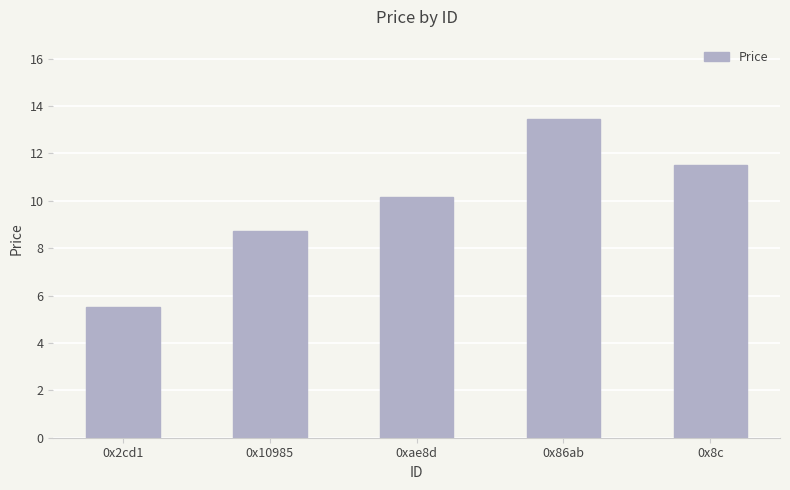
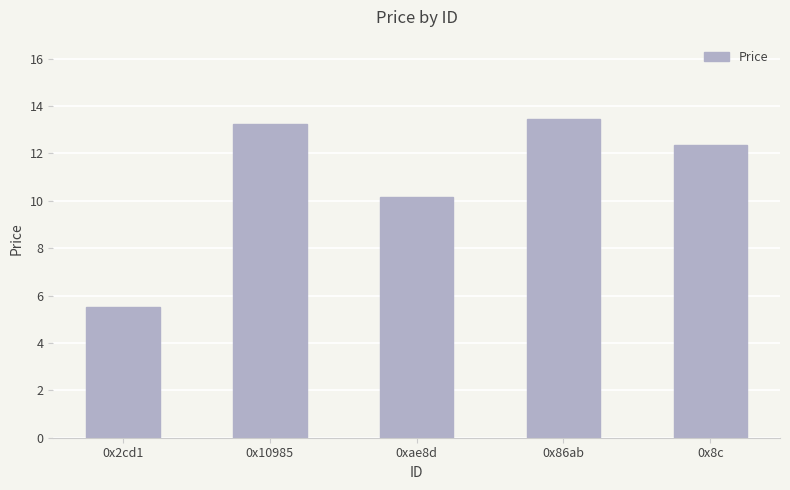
  {
    "0x2cd1": 5.5,
-   "0x10985": 8.7,
+   "0x10985": 13.2,
    "0xae8d": 10.2,
    "0x86ab": 13.4,
-   "0x8c": 11.5
+   "0x8c": 12.4
  }
